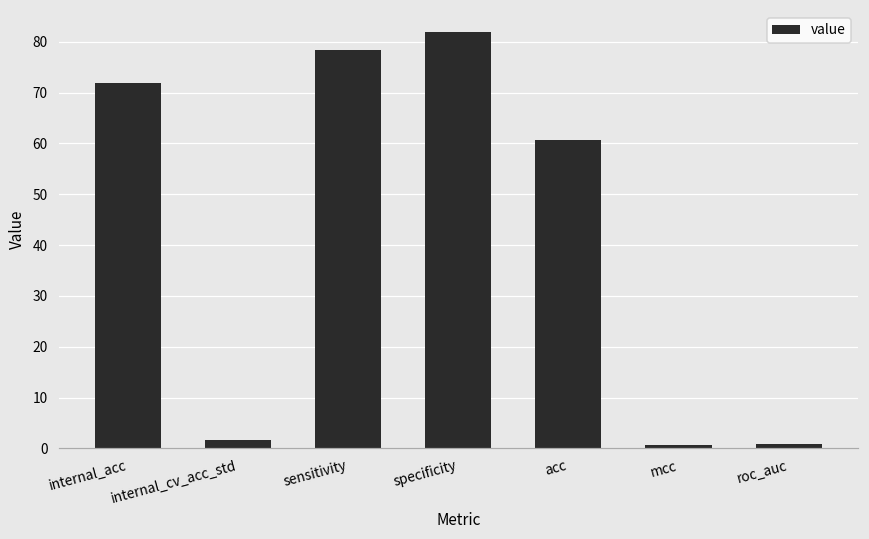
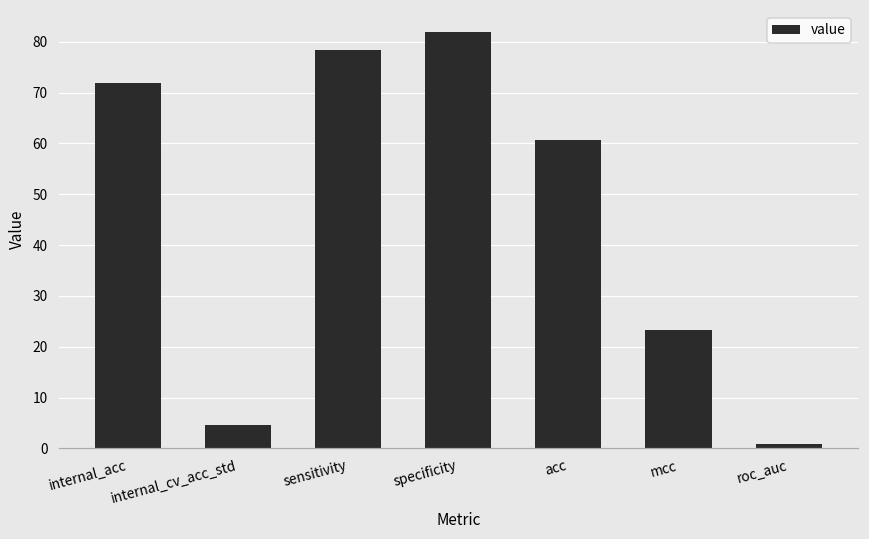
  {
    "internal_acc": 72,
-   "internal_cv_acc_std": 2,
+   "internal_cv_acc_std": 5,
    "sensitivity": 78,
    "specificity": 82,
    "acc": 61,
-   "mcc": 1,
+   "mcc": 23,
    "roc_auc": 1
  }
